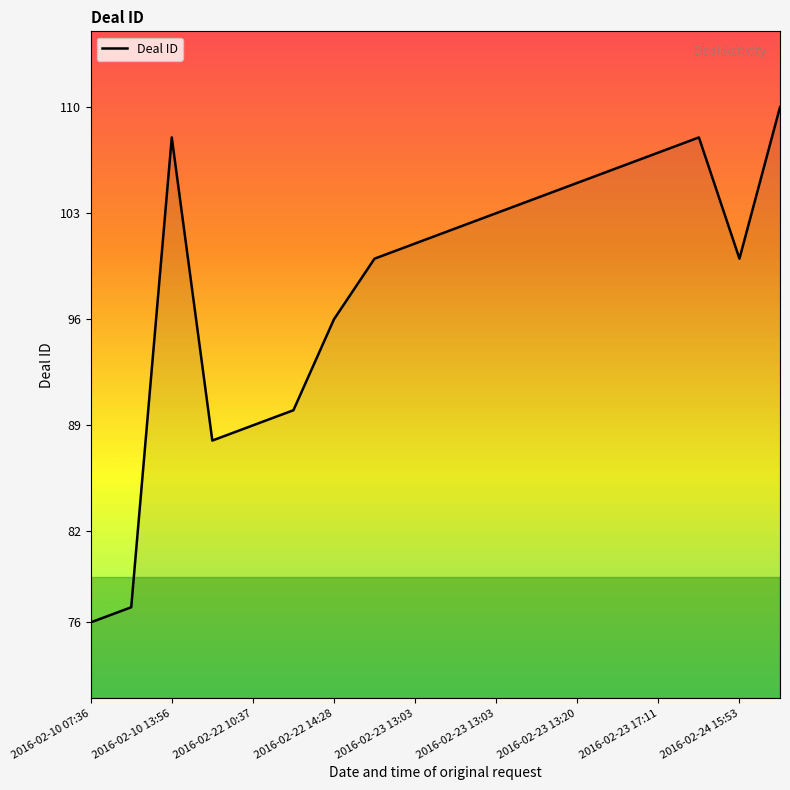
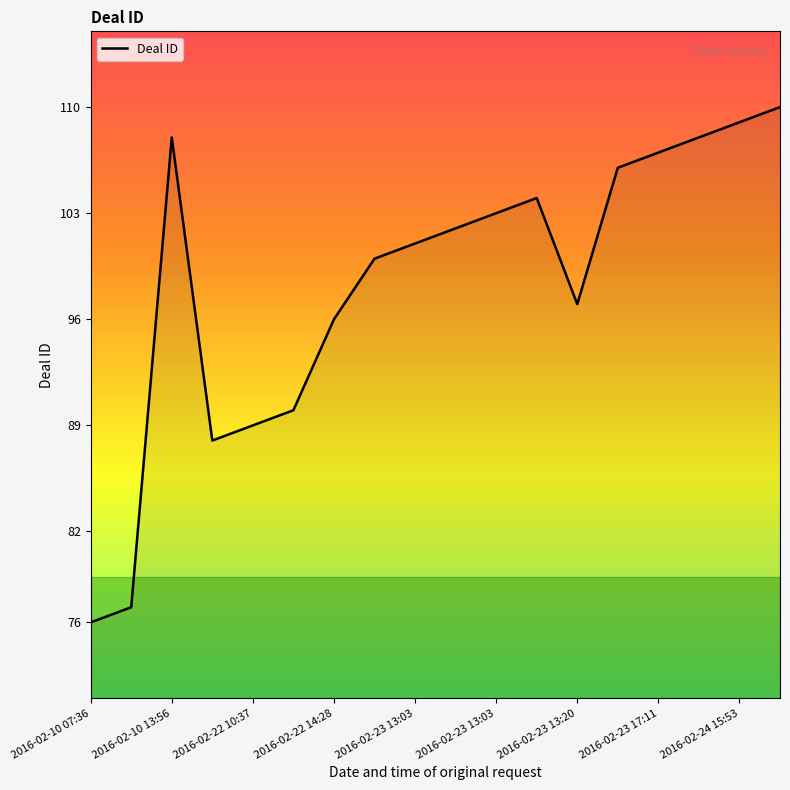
  {
    "2016-02-10 07:36": 76,
    "2016-02-10 13:56": 108,
    "2016-02-22 14:28": 96,
-   "2016-02-23 13:20": 105,
+   "2016-02-23 13:20": 97,
    "2016-02-23 17:11": 107,
-   "2016-02-24 15:53": 100
+   "2016-02-24 15:53": 109
  }
